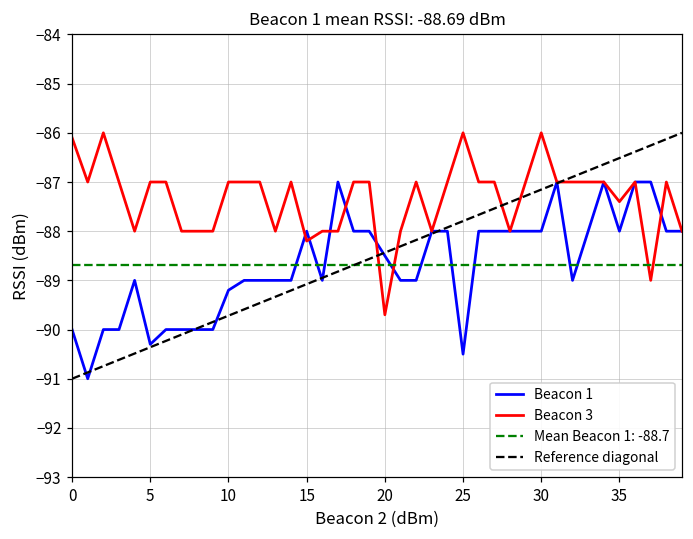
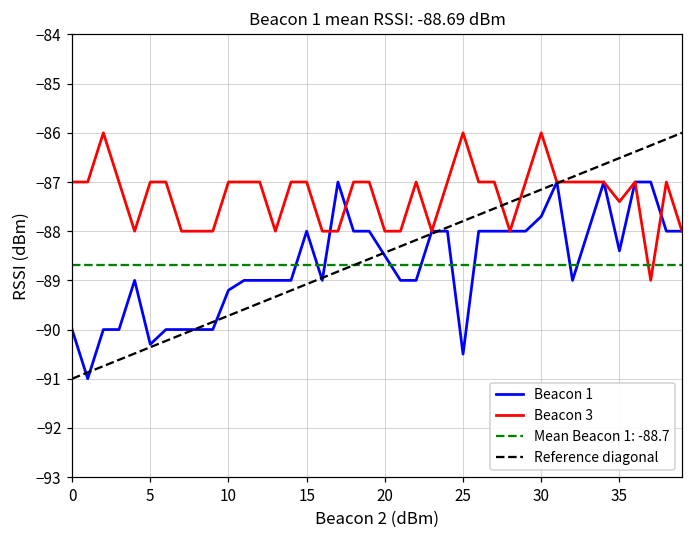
  {
    "Beacon 1": {
      "0": -90.0,
      "5": -90.3,
      "10": -89.2,
      "15": -88.0,
      "20": -88.5,
      "25": -90.5,
-     "30": -88.0,
-     "35": -88.0
+     "30": -87.7,
+     "35": -88.4
    },
    "Beacon 3": {
-     "0": -86.1,
+     "0": -87.0,
      "5": -87.0,
      "10": -87.0,
-     "15": -88.2,
-     "20": -89.7,
+     "15": -87.0,
+     "20": -88.0,
      "25": -86.0,
      "30": -86.0,
      "35": -87.4
    },
    "Reference diagonal": {
      "0": -91.0
    }
  }
